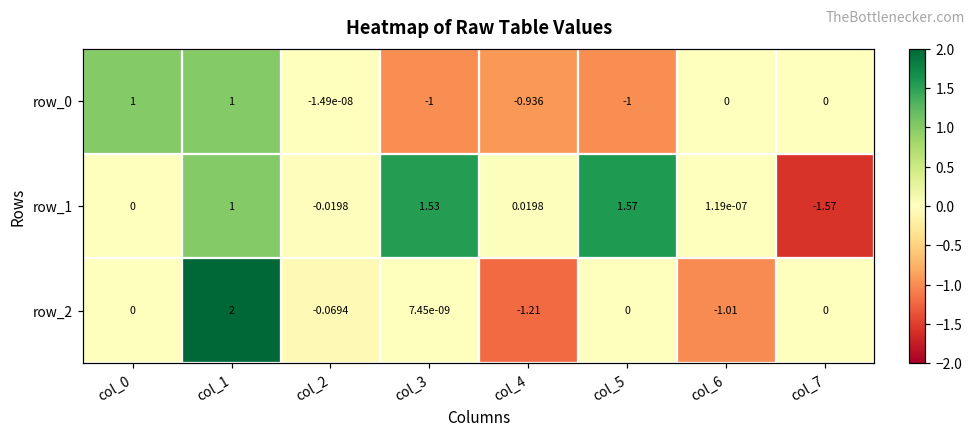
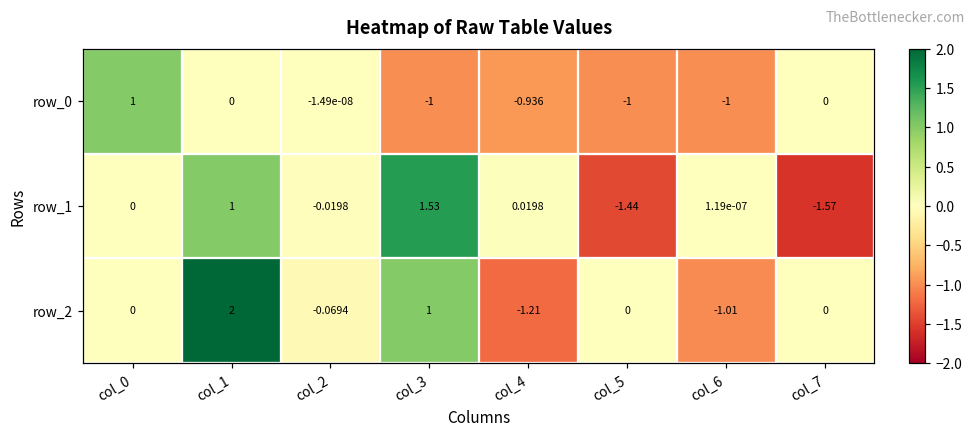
  {
    "row_0": {
      "col_0": "1",
-     "col_1": "1",
+     "col_1": "0",
      "col_2": "-1.49e-08",
      "col_3": "-1",
      "col_4": "-0.936",
      "col_5": "-1",
-     "col_6": "0",
+     "col_6": "-1",
      "col_7": "0"
    },
    "row_1": {
      "col_0": "0",
      "col_1": "1",
      "col_2": "-0.0198",
      "col_3": "1.53",
      "col_4": "0.0198",
-     "col_5": "1.57",
+     "col_5": "-1.44",
      "col_6": "1.19e-07",
      "col_7": "-1.57"
    },
    "row_2": {
      "col_0": "0",
      "col_1": "2",
      "col_2": "-0.0694",
-     "col_3": "7.45e-09",
+     "col_3": "1",
      "col_4": "-1.21",
      "col_5": "0",
      "col_6": "-1.01",
      "col_7": "0"
    }
  }
